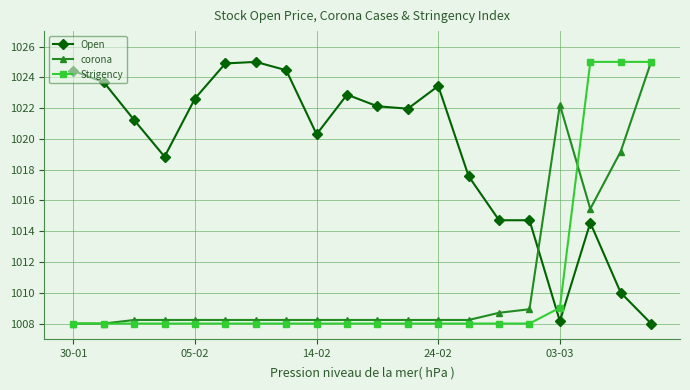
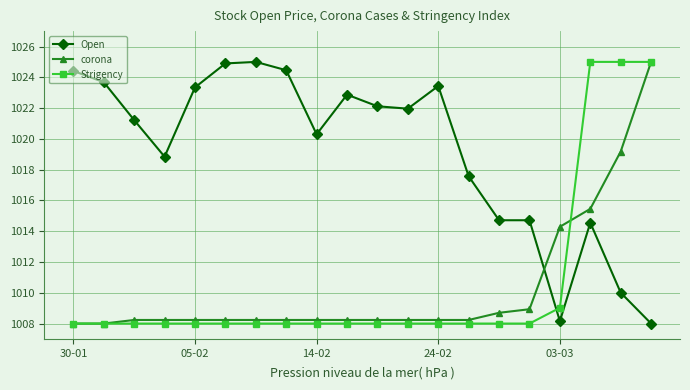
  {
    "Open": {
-     "05-02": 1022.6,
+     "05-02": 1023.3,
      "14-02": 1020.3,
      "24-02": 1023.4,
      "03-03": 1008.2
    },
    "corona": {
      "05-02": 1008.2,
      "14-02": 1008.2,
      "24-02": 1008.2,
-     "03-03": 1022.2
+     "03-03": 1014.3
    },
    "Strigency": {
      "05-02": 1008.0,
      "14-02": 1008.0,
      "24-02": 1008.0,
      "03-03": 1009.0
    }
  }
